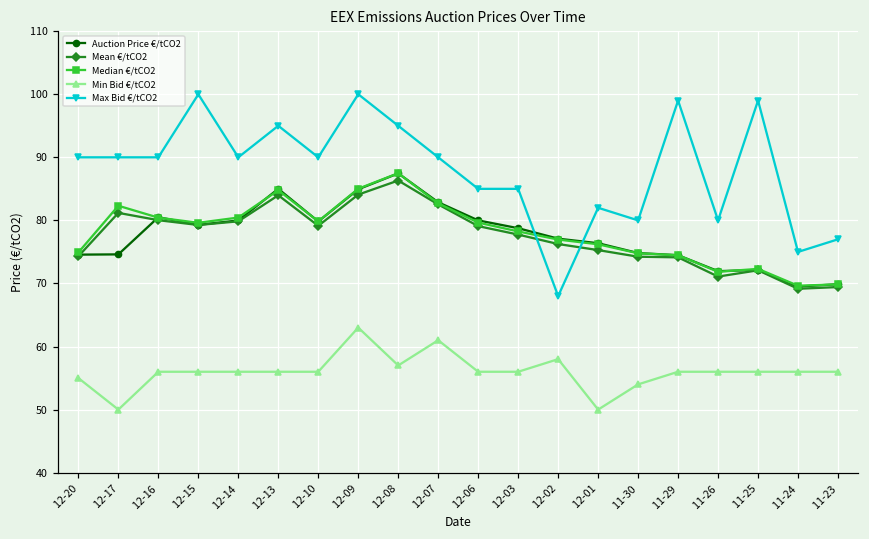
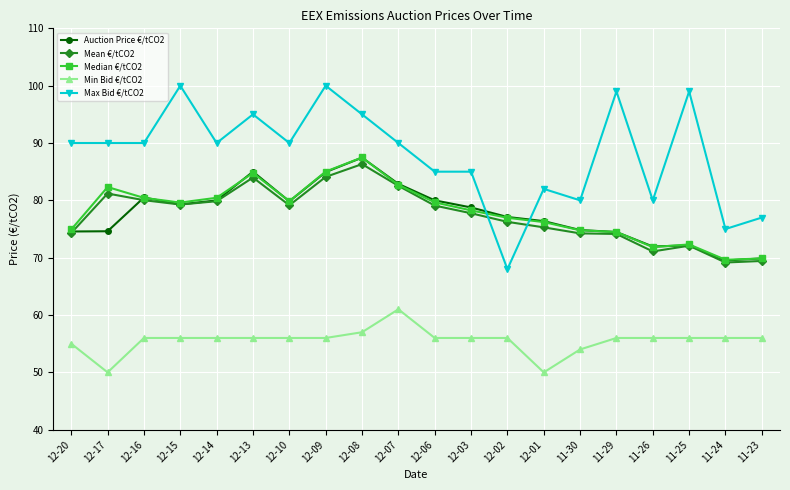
  {
    "Auction Price €/tCO2": {
      "12-17": 75,
      "12-03": 79
    },
    "Mean €/tCO2": {
      "12-17": 81,
      "12-13": 84,
      "12-10": 79,
      "12-09": 84,
      "12-08": 86,
      "12-06": 79,
      "12-03": 78,
      "12-02": 76,
      "12-01": 75,
      "11-30": 74,
      "11-26": 71
    },
    "Median €/tCO2": {
      "12-17": 82,
      "12-14": 80,
      "12-03": 78
    },
    "Min Bid €/tCO2": {
      "12-20": 55,
      "12-17": 50,
      "12-16": 56,
      "12-15": 56,
      "12-14": 56,
      "12-13": 56,
      "12-10": 56,
-     "12-09": 63,
+     "12-09": 56,
      "12-08": 57,
      "12-07": 61,
      "12-06": 56,
      "12-03": 56,
-     "12-02": 58,
+     "12-02": 56,
      "12-01": 50,
      "11-30": 54,
      "11-29": 56,
      "11-26": 56,
      "11-25": 56,
      "11-24": 56,
      "11-23": 56
    },
    "Max Bid €/tCO2": {
      "12-20": 90,
      "12-17": 90,
      "12-16": 90,
      "12-15": 100,
      "12-14": 90,
      "12-13": 95,
      "12-10": 90,
      "12-09": 100,
      "12-08": 95,
      "12-07": 90,
      "12-06": 85,
      "12-03": 85,
      "12-02": 68,
      "12-01": 82,
      "11-30": 80,
      "11-29": 99,
      "11-26": 80,
      "11-25": 99,
      "11-24": 75,
      "11-23": 77
    }
  }
